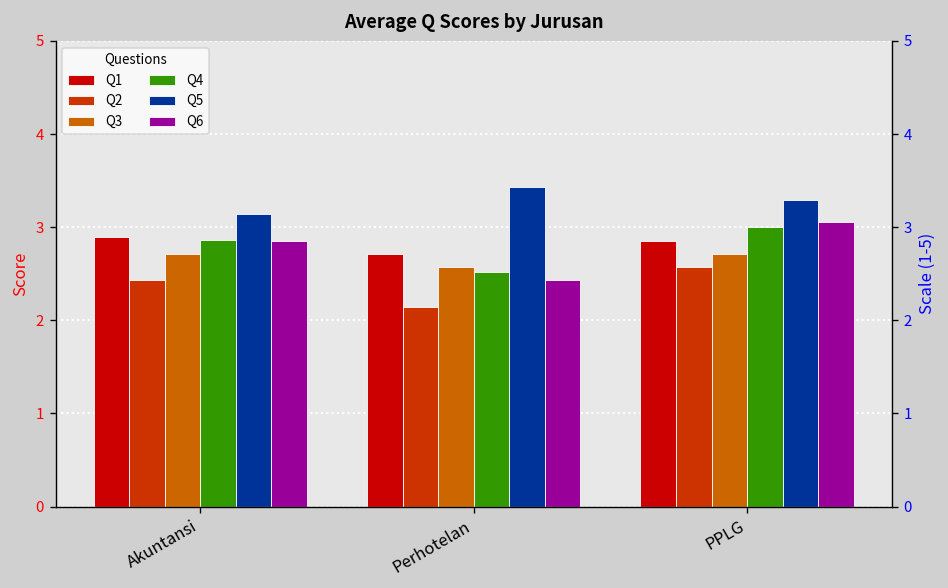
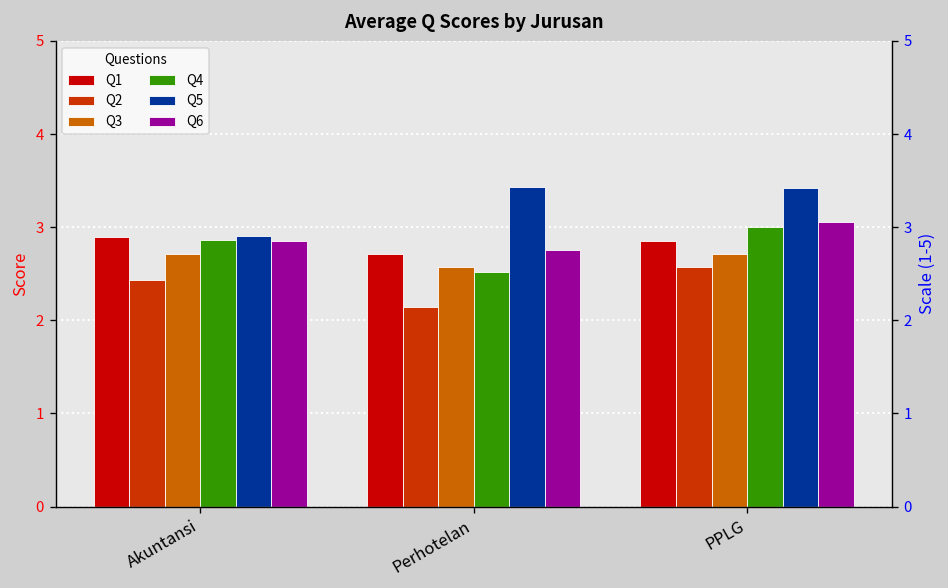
  {
    "Q4": {
      "Akuntansi": 2.9,
      "Perhotelan": 2.5,
      "PPLG": 3.0
    },
    "Q5": {
-     "Akuntansi": 3.1,
+     "Akuntansi": 2.9,
      "Perhotelan": 3.4,
-     "PPLG": 3.3
+     "PPLG": 3.4
    },
    "Q6": {
      "Akuntansi": 2.9,
-     "Perhotelan": 2.4,
+     "Perhotelan": 2.8,
      "PPLG": 3.1
    }
  }
